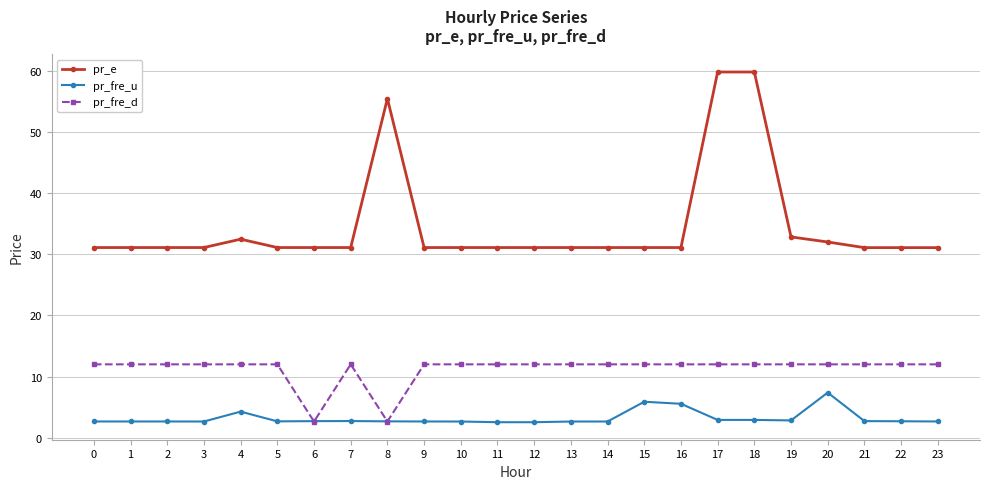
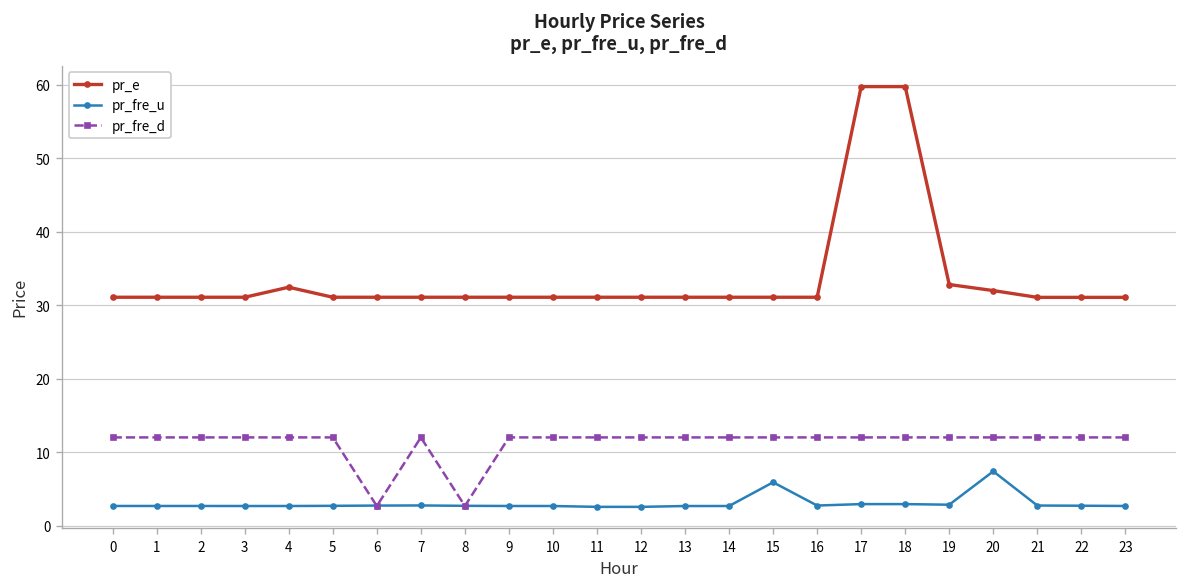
  {
    "pr_e": {
      "0": 31,
      "1": 31,
      "2": 31,
      "3": 31,
      "4": 32,
      "5": 31,
      "6": 31,
      "7": 31,
-     "8": 55,
+     "8": 31,
      "9": 31,
      "10": 31,
      "11": 31,
      "12": 31,
      "13": 31,
      "14": 31,
      "15": 31,
      "16": 31,
      "17": 60,
      "18": 60,
      "19": 33,
      "20": 32,
      "21": 31,
      "22": 31,
      "23": 31
    },
    "pr_fre_u": {
      "0": 3,
      "1": 3,
      "2": 3,
      "3": 3,
-     "4": 4,
+     "4": 3,
      "5": 3,
      "7": 3,
      "9": 3,
      "10": 3,
      "11": 3,
      "12": 3,
      "13": 3,
      "14": 3,
      "15": 6,
-     "16": 6,
+     "16": 3,
      "17": 3,
      "18": 3,
      "19": 3,
      "20": 7,
      "21": 3,
      "22": 3,
      "23": 3
    },
    "pr_fre_d": {
      "0": 12,
      "1": 12,
      "2": 12,
      "3": 12,
      "4": 12,
      "5": 12,
      "7": 12,
      "9": 12,
      "10": 12,
      "11": 12,
      "12": 12,
      "13": 12,
      "14": 12,
      "15": 12,
      "16": 12,
      "17": 12,
      "18": 12,
      "19": 12,
      "20": 12,
      "21": 12,
      "22": 12,
      "23": 12
    }
  }
